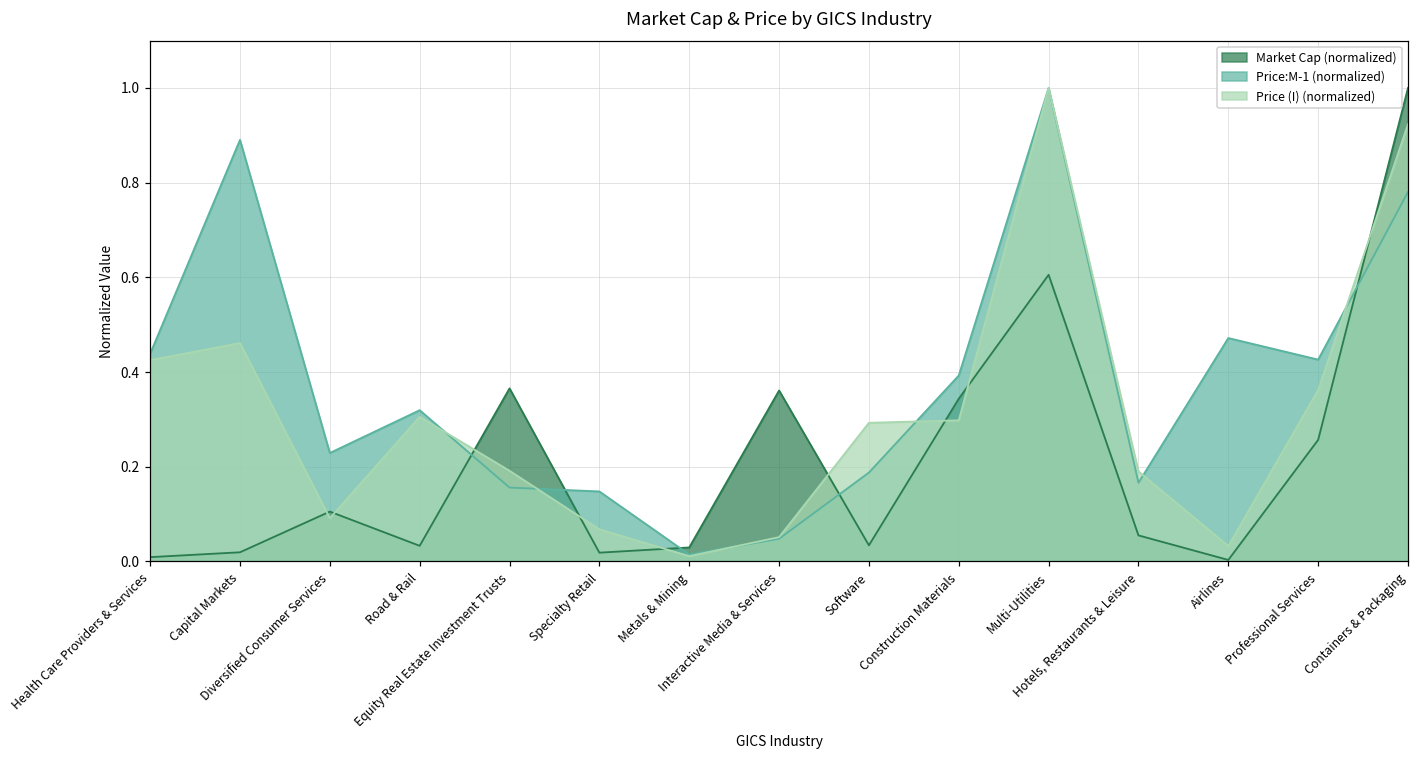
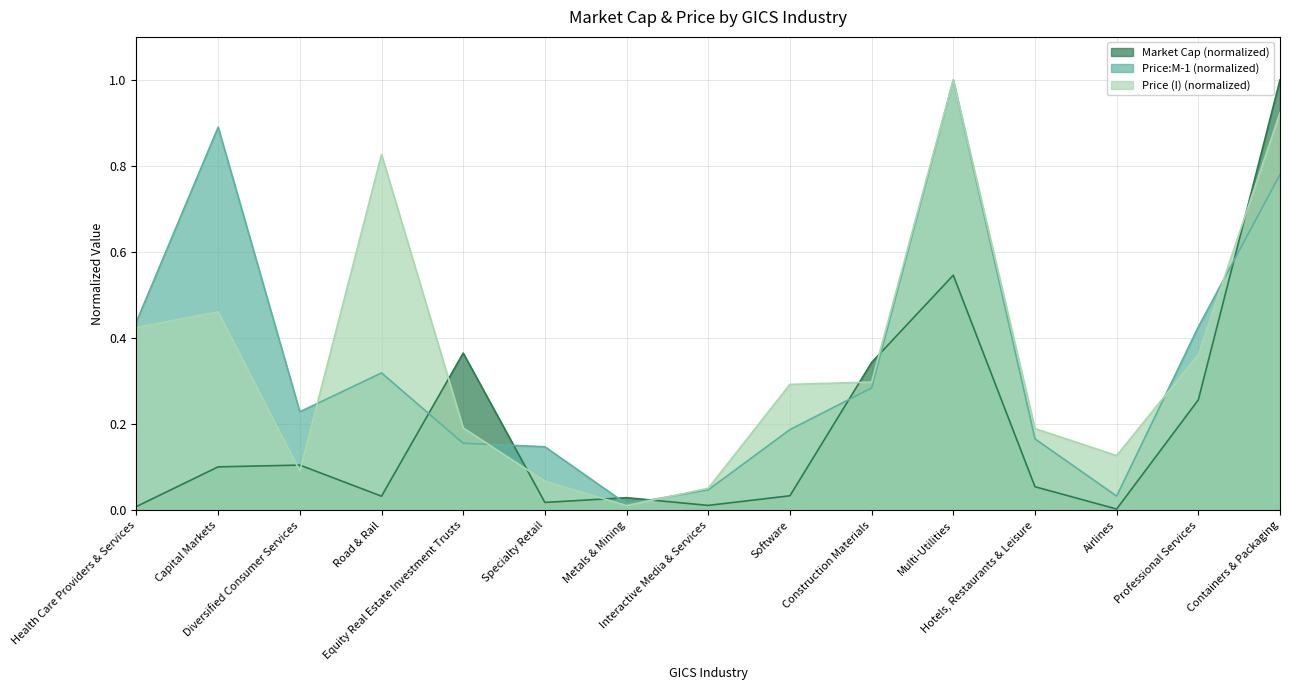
  {
    "Market Cap (normalized)": {
      "Health Care Providers & Services": 0.01,
-     "Capital Markets": 0.02,
+     "Capital Markets": 0.10,
      "Diversified Consumer Services": 0.11,
      "Road & Rail": 0.03,
      "Equity Real Estate Investment Trusts": 0.37,
      "Specialty Retail": 0.02,
      "Metals & Mining": 0.03,
-     "Interactive Media & Services": 0.36,
+     "Interactive Media & Services": 0.01,
      "Software": 0.03,
      "Construction Materials": 0.34,
-     "Multi-Utilities": 0.61,
+     "Multi-Utilities": 0.55,
      "Hotels, Restaurants & Leisure": 0.05,
      "Airlines": 0.00,
      "Professional Services": 0.26,
      "Containers & Packaging": 1.00
    },
    "Price:M-1 (normalized)": {
      "Health Care Providers & Services": 0.44,
      "Capital Markets": 0.89,
      "Diversified Consumer Services": 0.23,
      "Road & Rail": 0.32,
      "Equity Real Estate Investment Trusts": 0.16,
      "Specialty Retail": 0.15,
      "Software": 0.19,
-     "Construction Materials": 0.39,
+     "Construction Materials": 0.28,
      "Hotels, Restaurants & Leisure": 0.17,
-     "Airlines": 0.47,
+     "Airlines": 0.03,
      "Professional Services": 0.43,
      "Containers & Packaging": 0.78
    },
    "Price (I) (normalized)": {
      "Health Care Providers & Services": 0.43,
      "Capital Markets": 0.46,
      "Diversified Consumer Services": 0.09,
-     "Road & Rail": 0.31,
+     "Road & Rail": 0.83,
      "Equity Real Estate Investment Trusts": 0.19,
      "Specialty Retail": 0.07,
      "Software": 0.29,
      "Construction Materials": 0.30,
      "Hotels, Restaurants & Leisure": 0.19,
-     "Airlines": 0.03,
+     "Airlines": 0.13,
      "Professional Services": 0.36,
      "Containers & Packaging": 0.92
    }
  }
